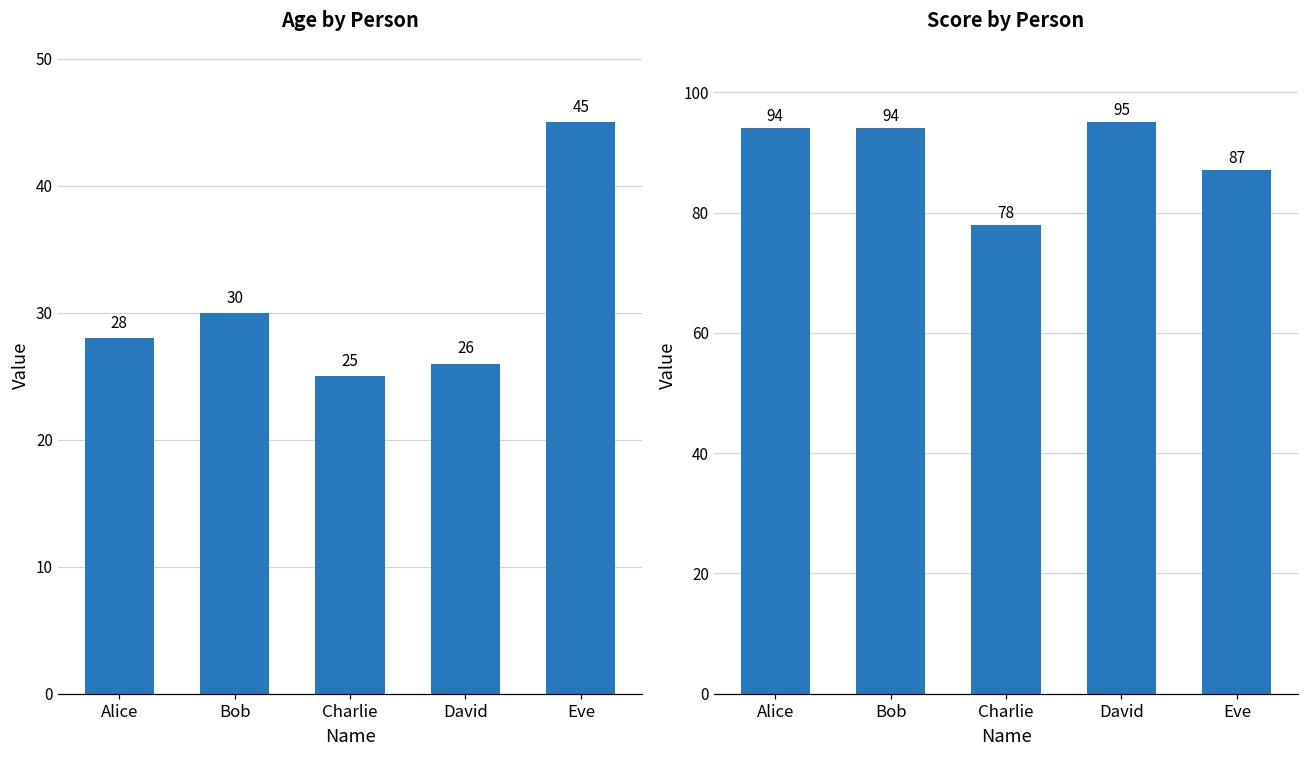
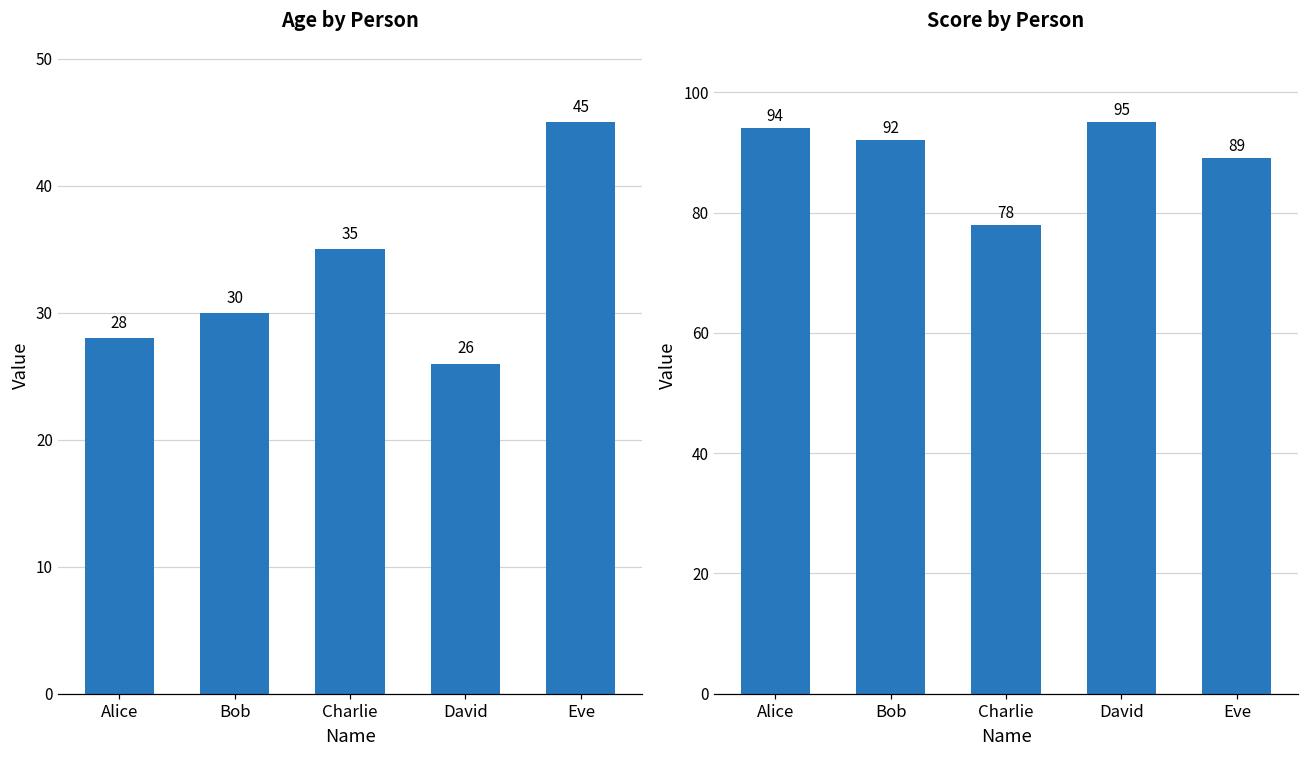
  {
    "Age by Person": {
      "Alice": 28,
      "Bob": 30,
-     "Charlie": 25,
+     "Charlie": 35,
      "David": 26,
      "Eve": 45
    },
    "Score by Person": {
      "Alice": 94,
-     "Bob": 94,
+     "Bob": 92,
      "Charlie": 78,
      "David": 95,
-     "Eve": 87
+     "Eve": 89
    }
  }
